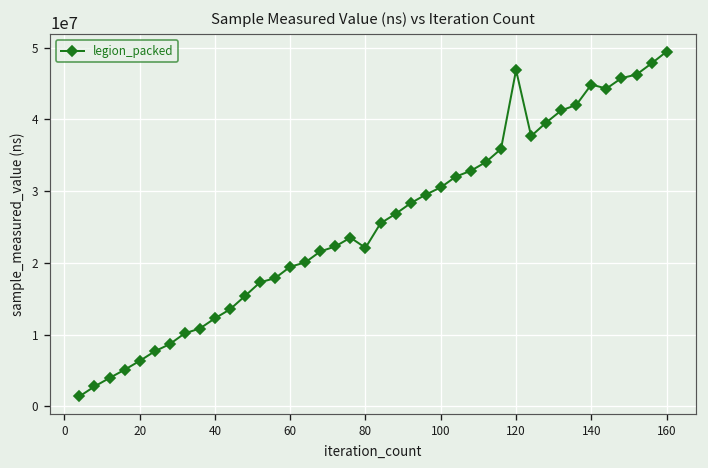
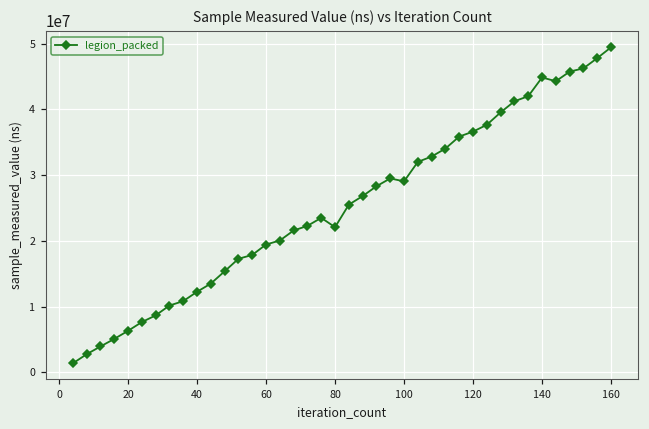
  {
    "20": 6000000,
    "40": 12000000,
    "60": 19000000,
    "80": 22000000,
-   "100": 31000000,
-   "120": 47000000,
+   "100": 29000000,
+   "120": 37000000,
    "140": 45000000,
    "160": 49000000
  }
